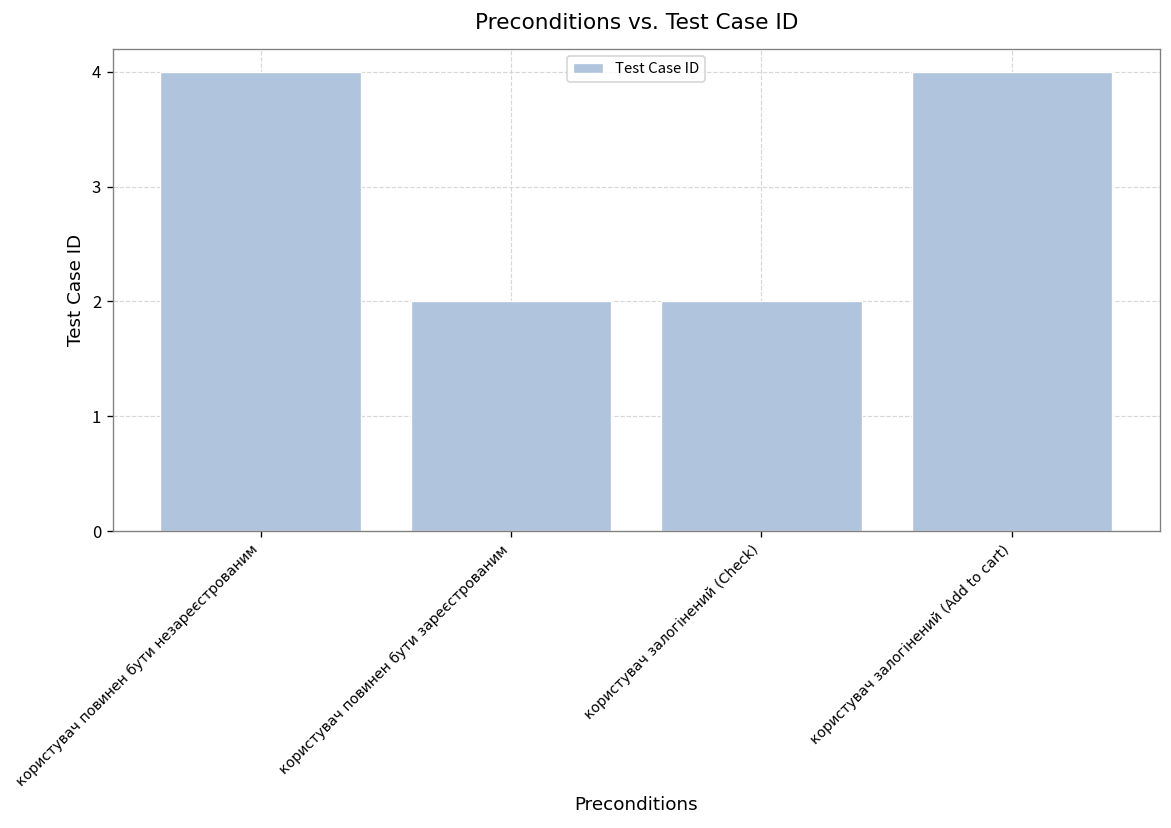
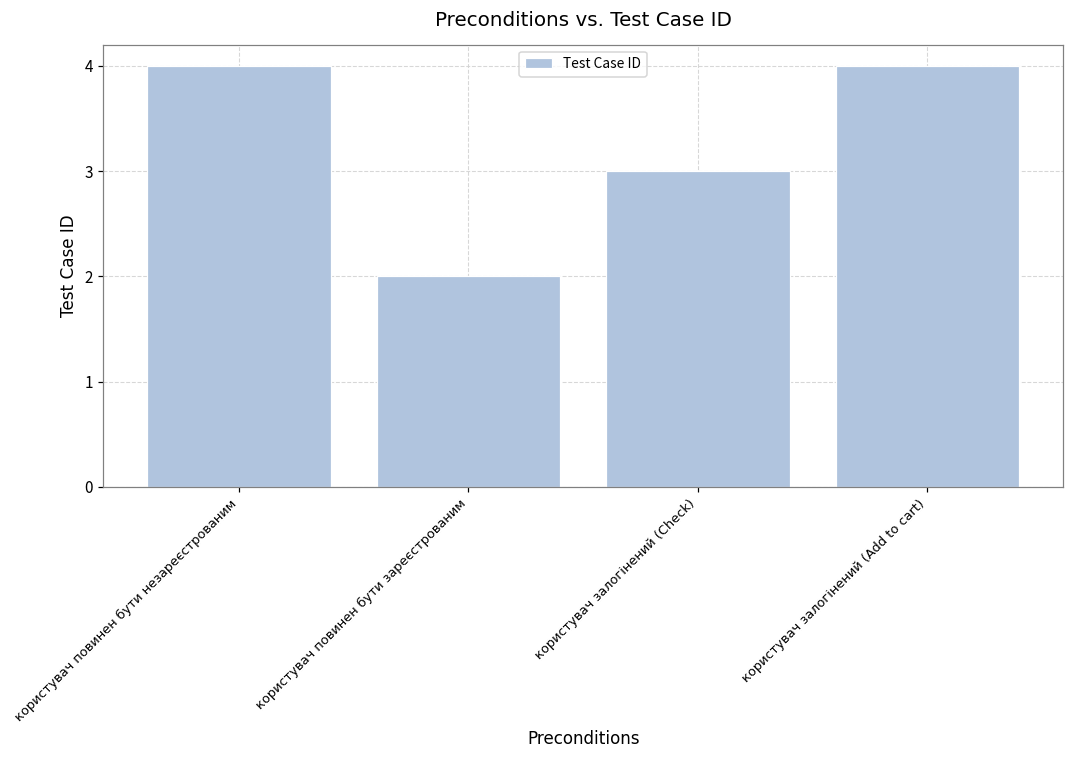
  {
    "користувач повинен бути незареєстрованим": 4,
    "користувач повинен бути зареєстрованим": 2,
-   "користувач залогінений (Check)": 2,
+   "користувач залогінений (Check)": 3,
    "користувач залогінений (Add to cart)": 4
  }
